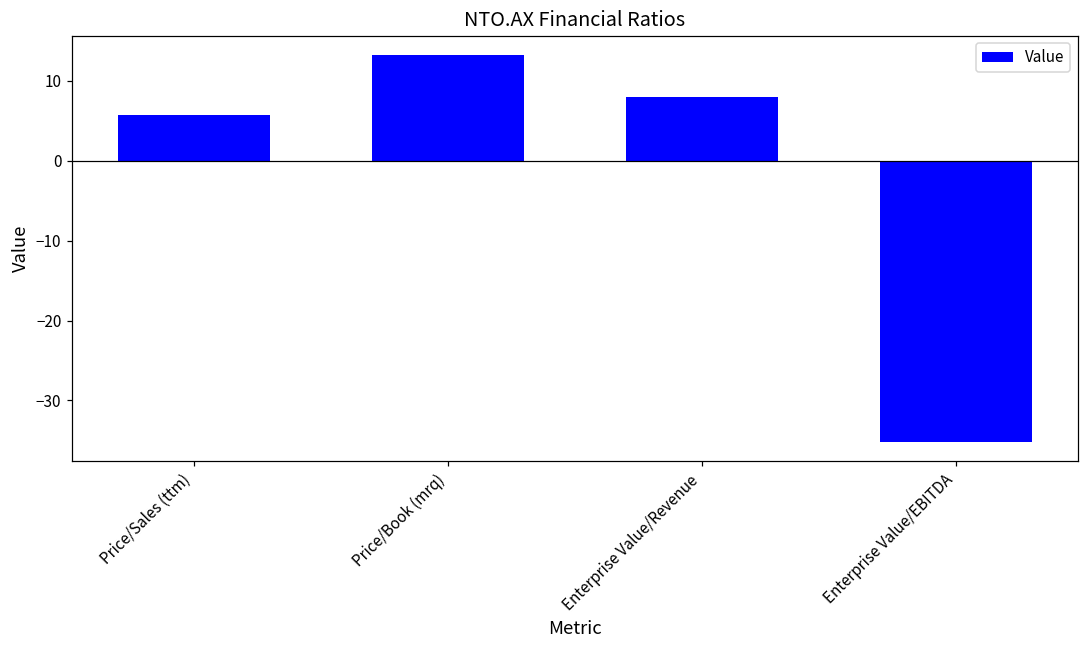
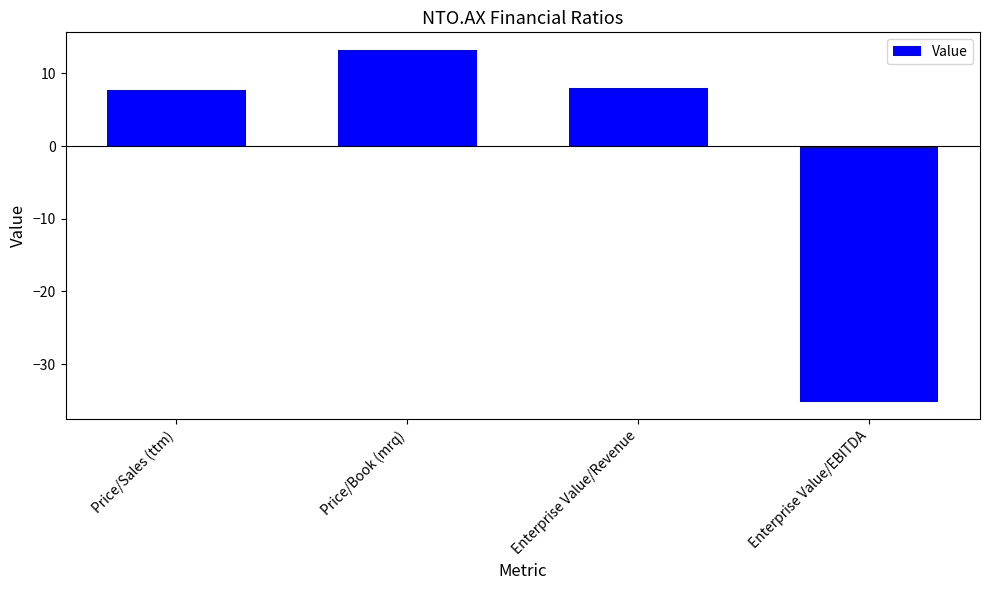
  {
-   "Price/Sales (ttm)": 6,
+   "Price/Sales (ttm)": 8,
    "Price/Book (mrq)": 13,
    "Enterprise Value/Revenue": 8,
    "Enterprise Value/EBITDA": -35
  }
